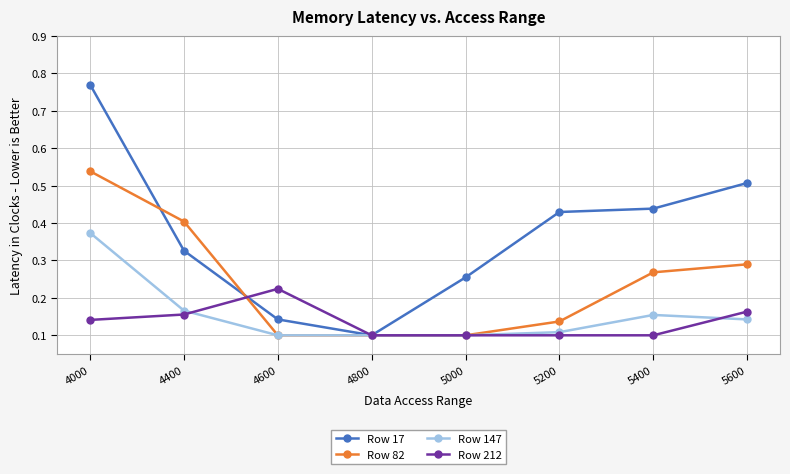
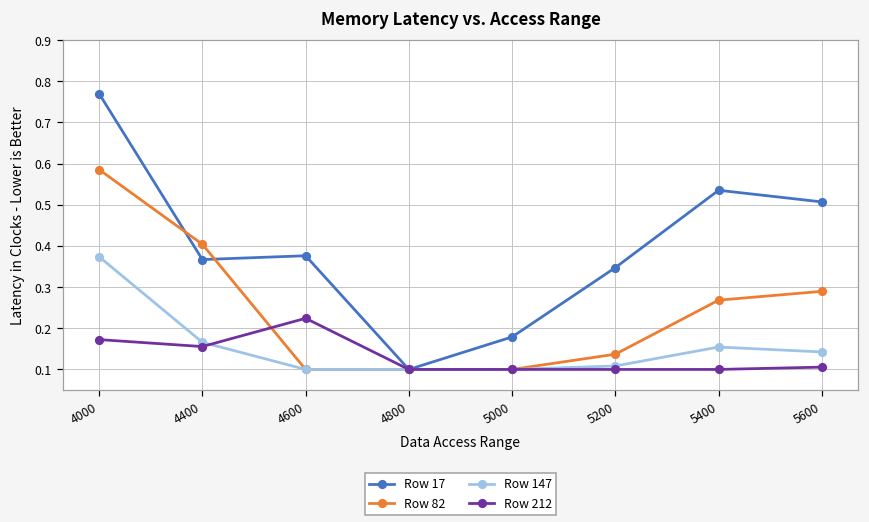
  {
    "Row 17": {
      "4000": 0.77,
-     "4400": 0.33,
-     "4600": 0.14,
-     "5000": 0.25,
-     "5200": 0.43,
-     "5400": 0.44,
+     "4400": 0.37,
+     "4600": 0.38,
+     "5000": 0.18,
+     "5200": 0.35,
+     "5400": 0.54,
      "5600": 0.51
    },
    "Row 82": {
-     "4000": 0.54,
+     "4000": 0.59,
      "4400": 0.40,
      "5200": 0.14,
      "5400": 0.27,
      "5600": 0.29
    },
    "Row 147": {
      "4000": 0.37,
      "4400": 0.17,
      "5200": 0.11,
      "5400": 0.15,
      "5600": 0.14
    },
    "Row 212": {
-     "4000": 0.14,
+     "4000": 0.17,
      "4400": 0.16,
      "4600": 0.22,
      "5200": 0.10,
      "5400": 0.10,
-     "5600": 0.16
+     "5600": 0.11
    }
  }
